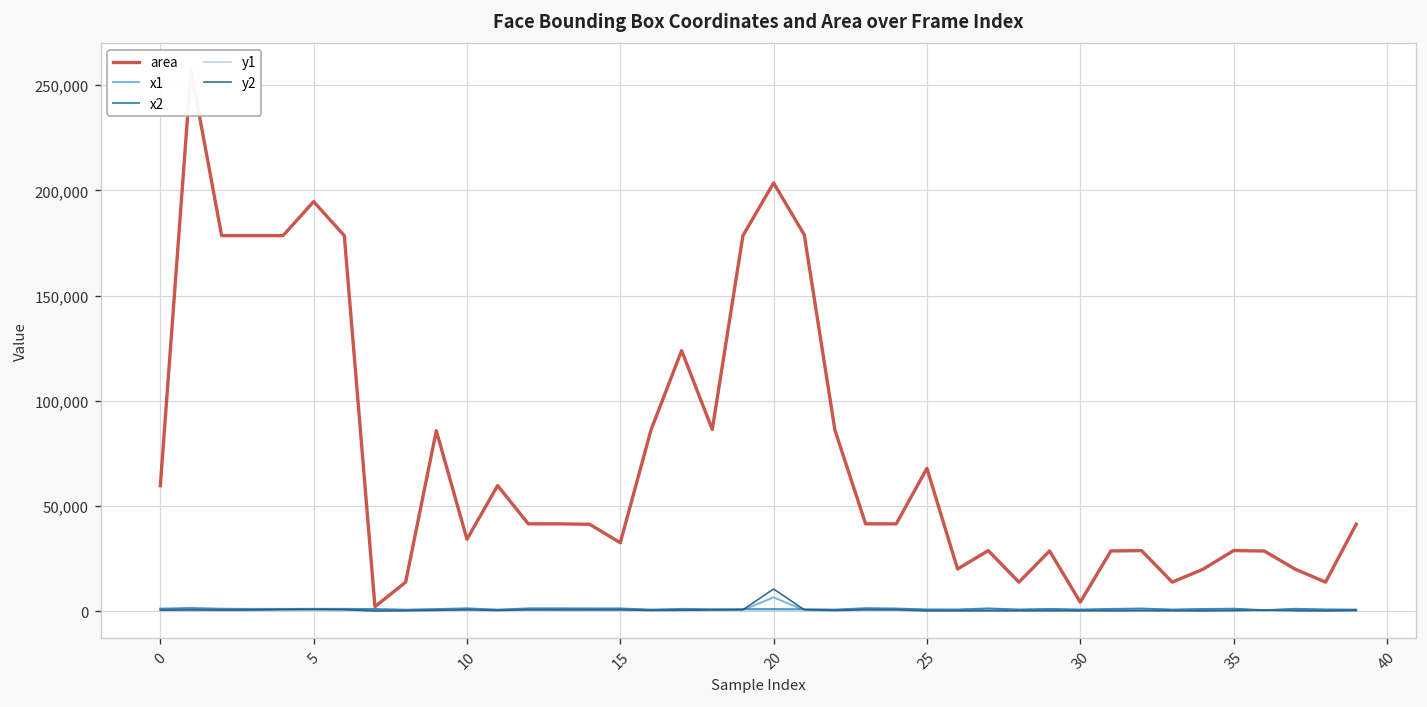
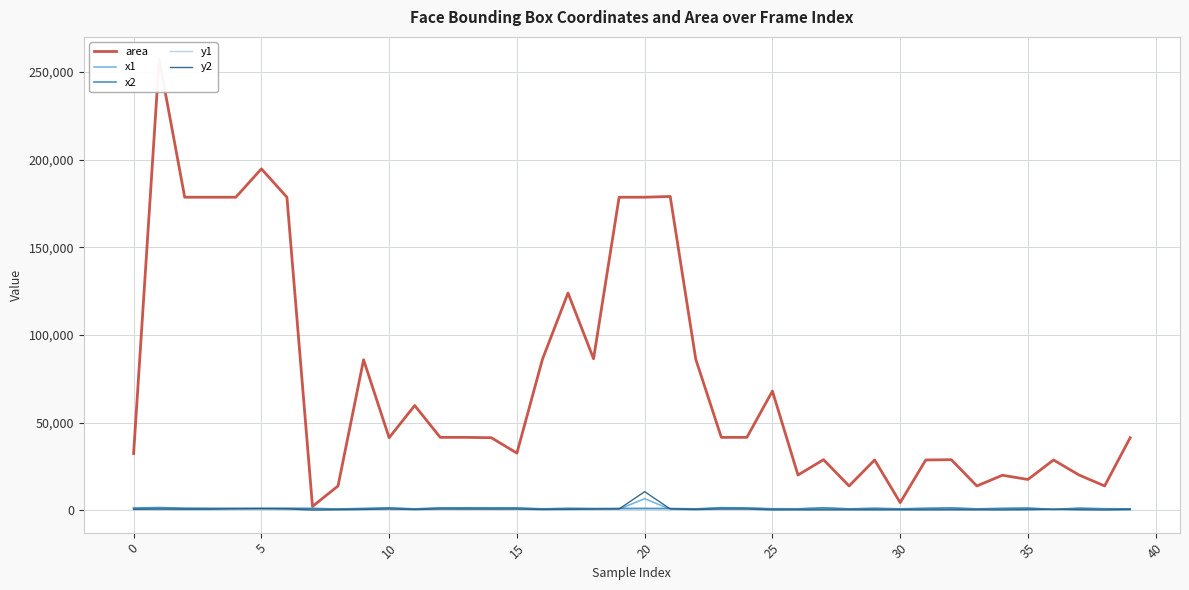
  {
    "area": {
-     "0": "60,000",
+     "0": "32,000",
      "5": "195,000",
-     "10": "34,000",
+     "10": "41,000",
      "15": "33,000",
-     "20": "204,000",
+     "20": "179,000",
      "25": "68,000",
      "30": "4,000",
-     "35": "29,000"
+     "35": "18,000"
    },
    "x1": {
      "20": "7,000"
    },
    "y2": {
      "20": "11,000"
    }
  }
